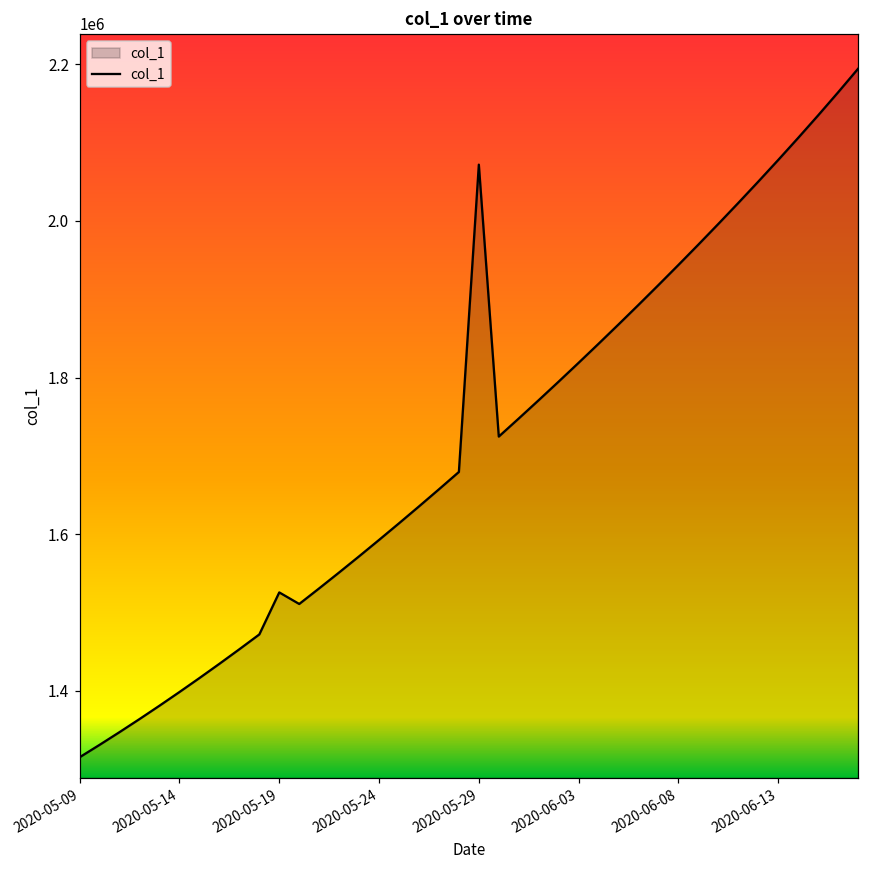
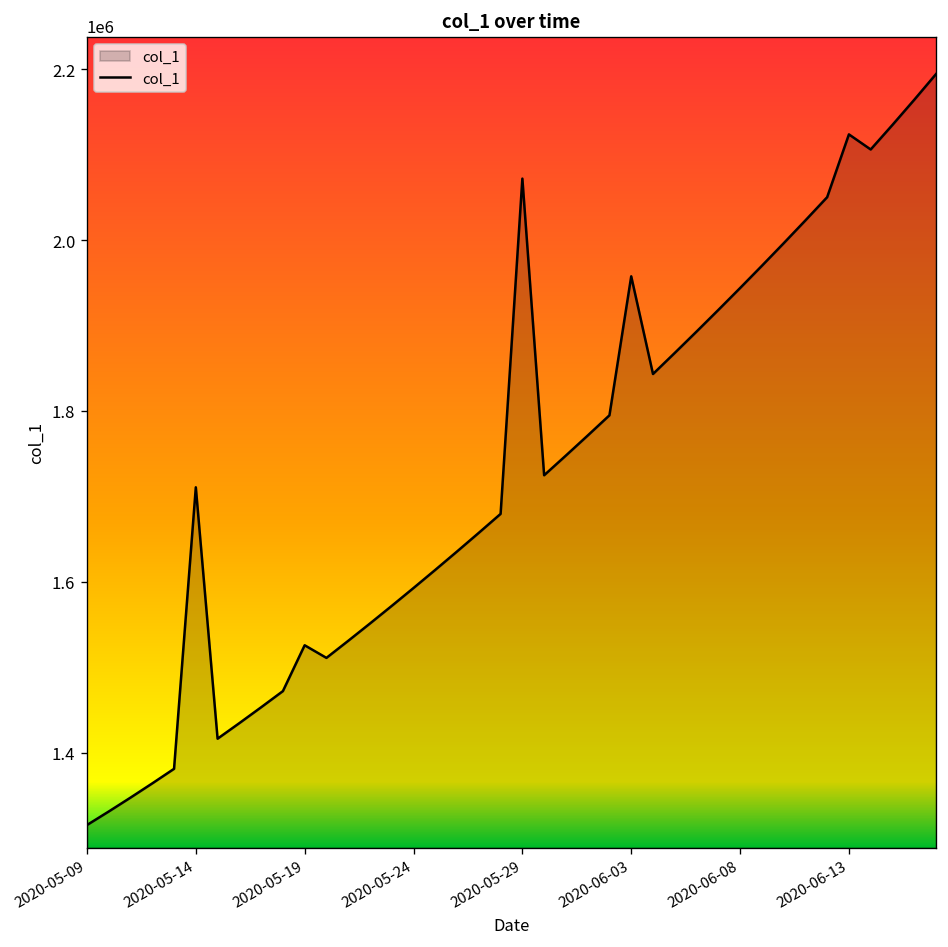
  {
    "2020-05-09": 1320000,
-   "2020-05-14": 1400000,
+   "2020-05-14": 1710000,
    "2020-05-19": 1530000,
    "2020-05-24": 1590000,
    "2020-05-29": 2070000,
-   "2020-06-03": 1820000,
+   "2020-06-03": 1960000,
    "2020-06-08": 1940000,
-   "2020-06-13": 2080000
+   "2020-06-13": 2120000
  }
